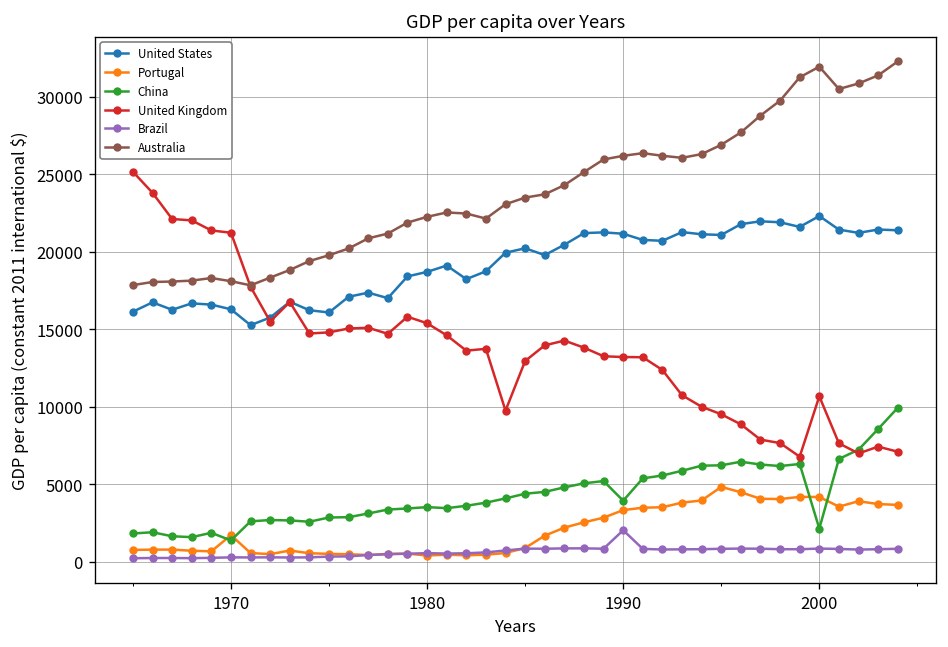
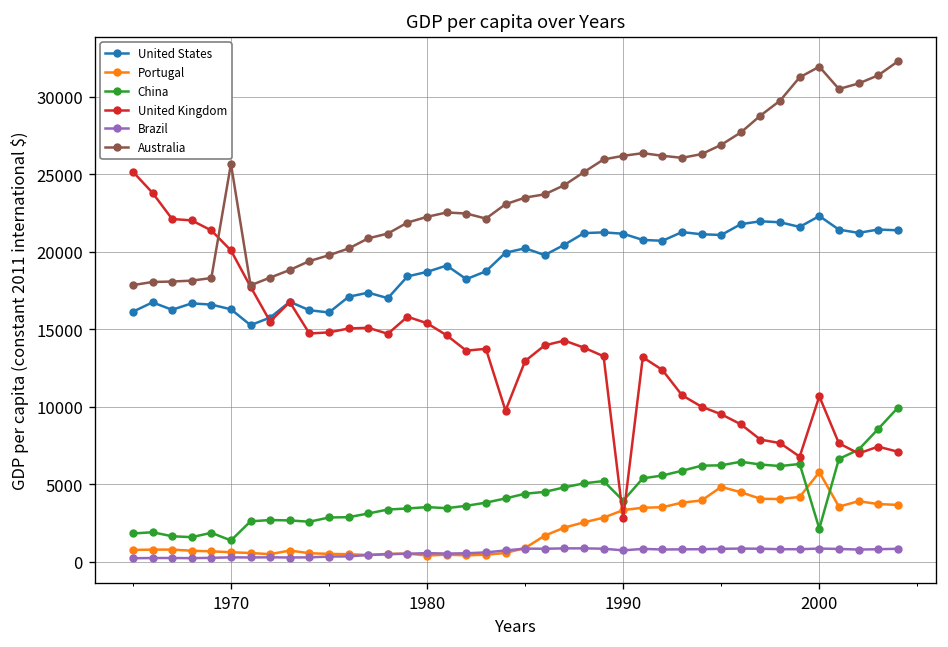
  {
    "United States": {
      "1970": 16300,
      "1980": 18700,
      "1990": 21200,
      "2000": 22300
    },
    "Portugal": {
-     "1970": 1700,
+     "1970": 600,
      "1990": 3300,
-     "2000": 4200
+     "2000": 5800
    },
    "China": {
      "1970": 1400,
      "1980": 3500,
      "1990": 4000,
      "2000": 2200
    },
    "United Kingdom": {
-     "1970": 21200,
+     "1970": 20100,
      "1980": 15400,
-     "1990": 13200,
+     "1990": 2800,
      "2000": 10700
    },
    "Brazil": {
      "1970": 300,
-     "1990": 2000,
+     "1990": 700,
      "2000": 900
    },
    "Australia": {
-     "1970": 18100,
+     "1970": 25700,
      "1980": 22300,
      "1990": 26200,
      "2000": 31900
    }
  }
